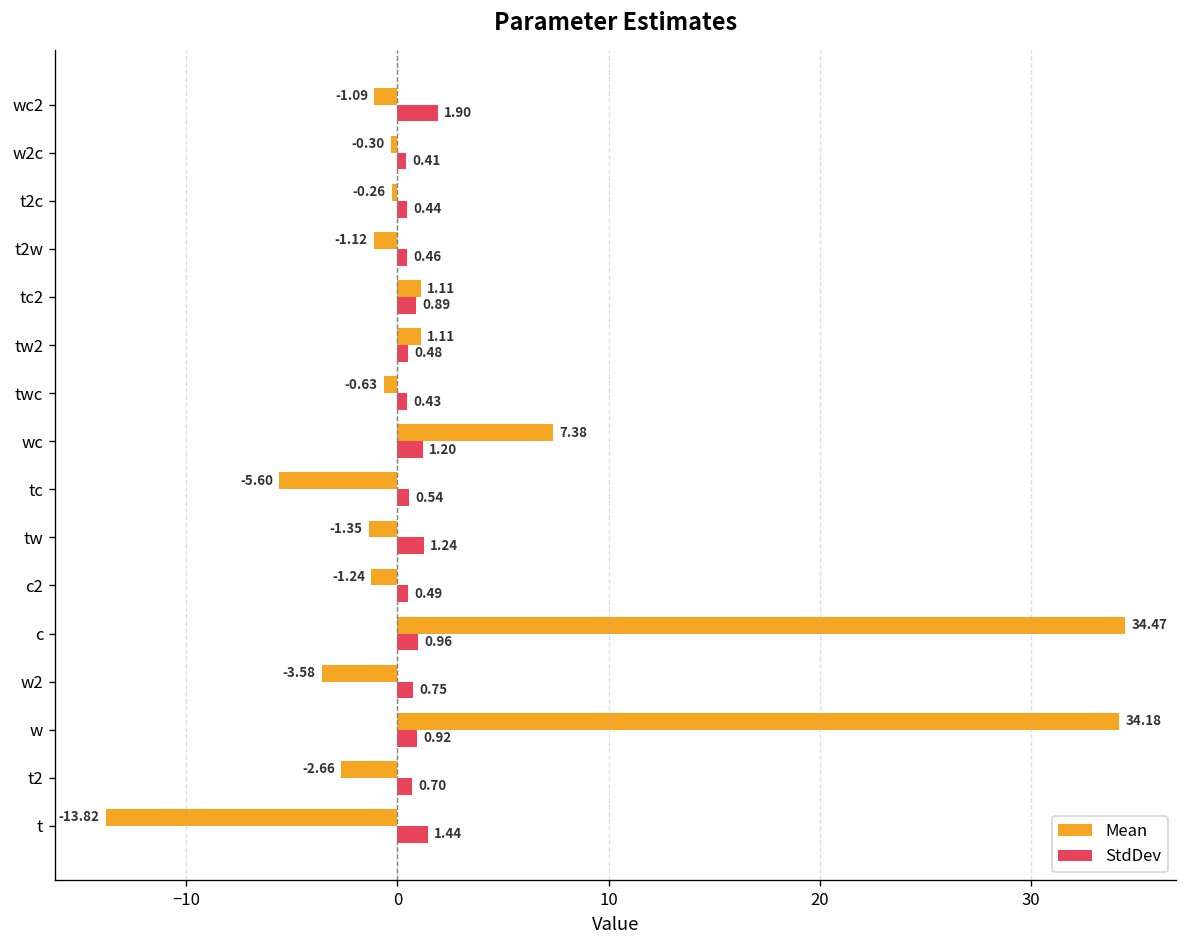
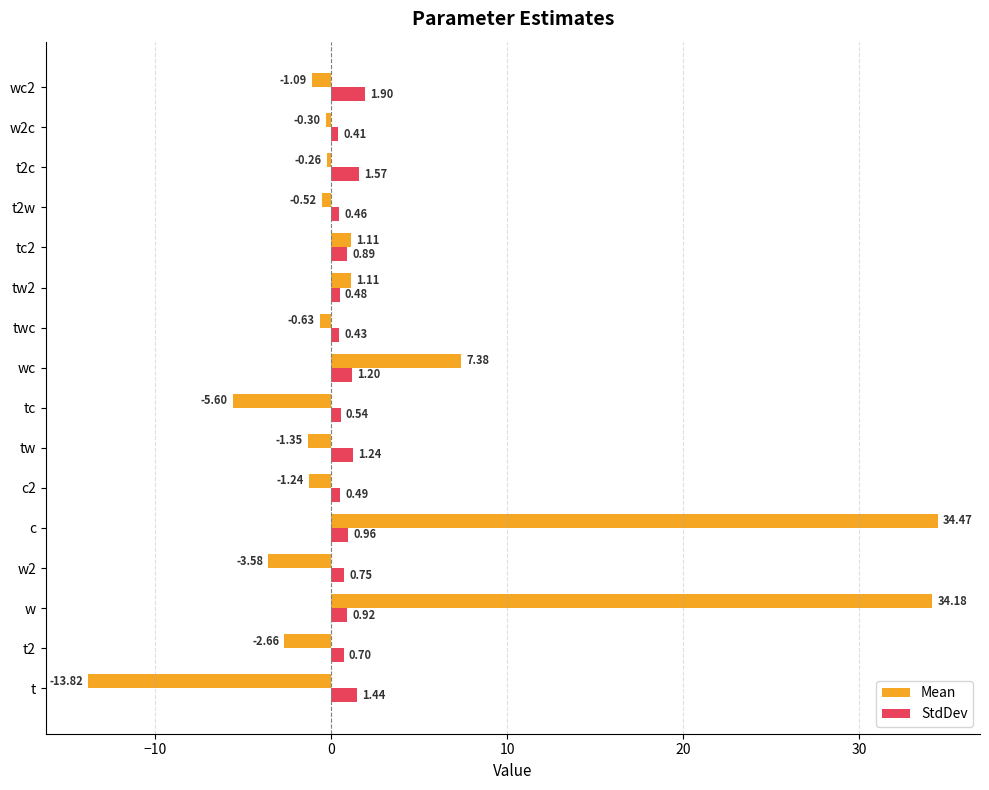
  {
    "Mean": {
      "wc2": -1.09,
      "w2c": -0.30,
      "t2c": -0.26,
-     "t2w": -1.12,
+     "t2w": -0.52,
      "tc2": 1.11,
      "tw2": 1.11,
      "twc": -0.63,
      "wc": 7.38,
      "tc": -5.60,
      "tw": -1.35,
      "c2": -1.24,
      "c": 34.47,
      "w2": -3.58,
      "w": 34.18,
      "t2": -2.66,
      "t": -13.82
    },
    "StdDev": {
      "wc2": 1.90,
      "w2c": 0.41,
-     "t2c": 0.44,
+     "t2c": 1.57,
      "t2w": 0.46,
      "tc2": 0.89,
      "tw2": 0.48,
      "twc": 0.43,
      "wc": 1.20,
      "tc": 0.54,
      "tw": 1.24,
      "c2": 0.49,
      "c": 0.96,
      "w2": 0.75,
      "w": 0.92,
      "t2": 0.70,
      "t": 1.44
    }
  }
